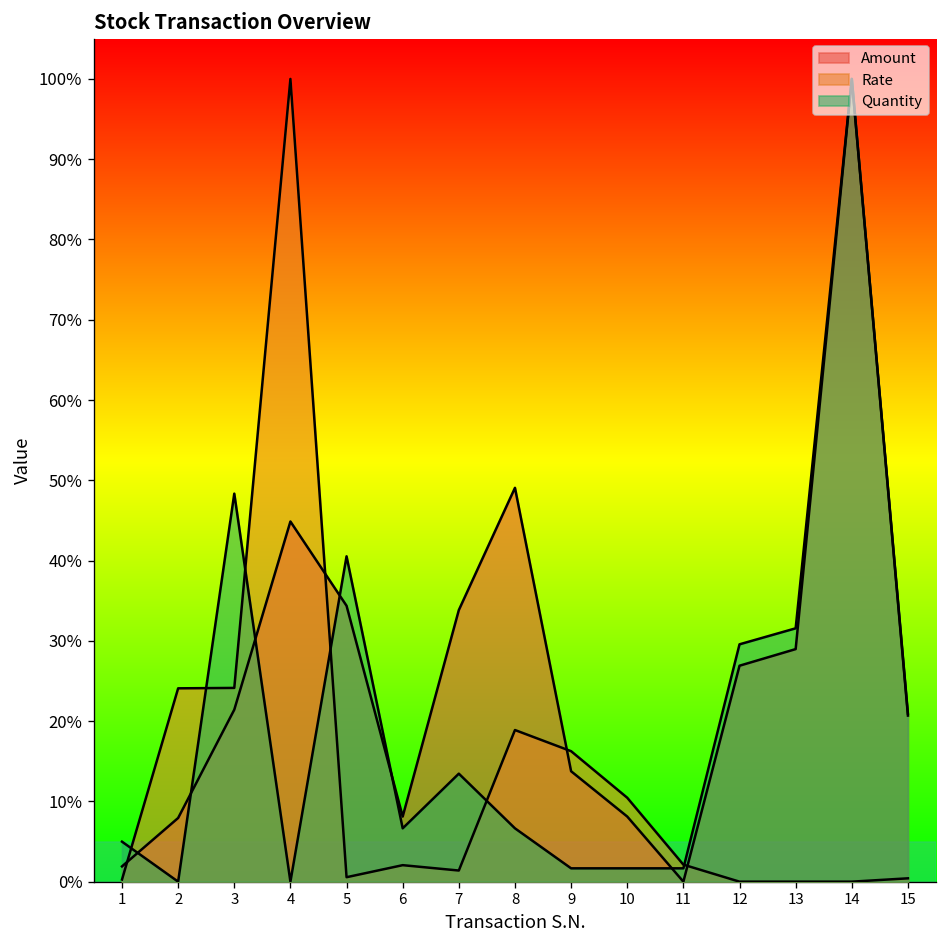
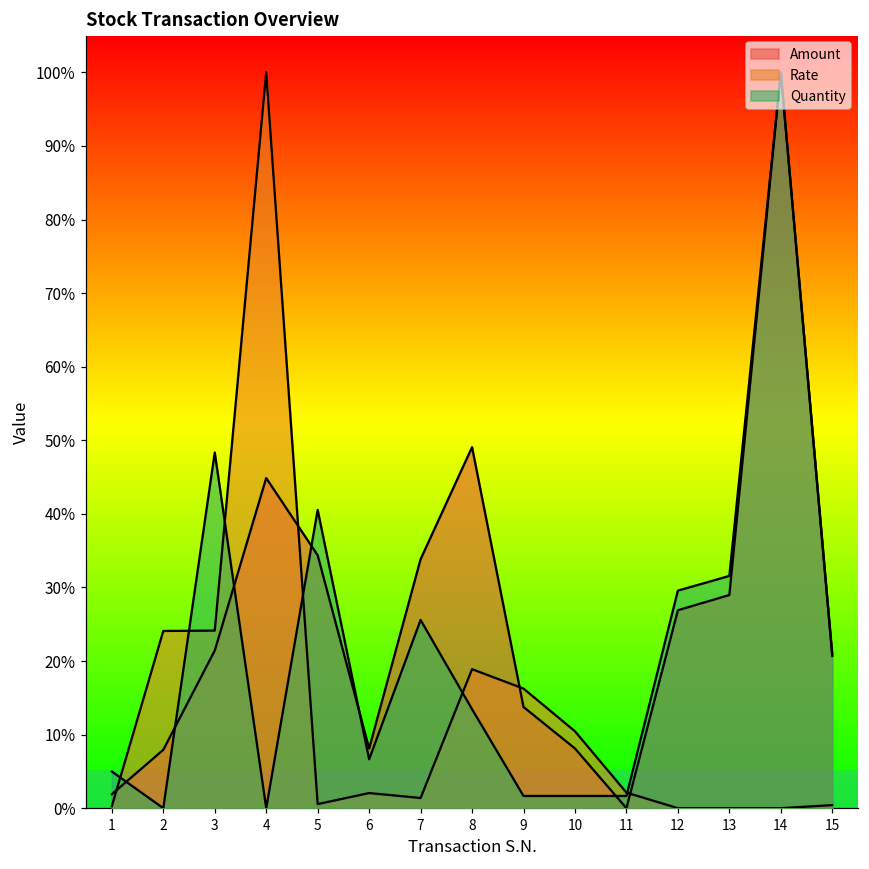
  {
    "Quantity": {
      "3": "48%",
      "5": "41%",
      "6": "7%",
-     "7": "13%",
-     "8": "7%",
+     "7": "26%",
+     "8": "13%",
      "12": "30%",
      "13": "32%"
    }
  }
